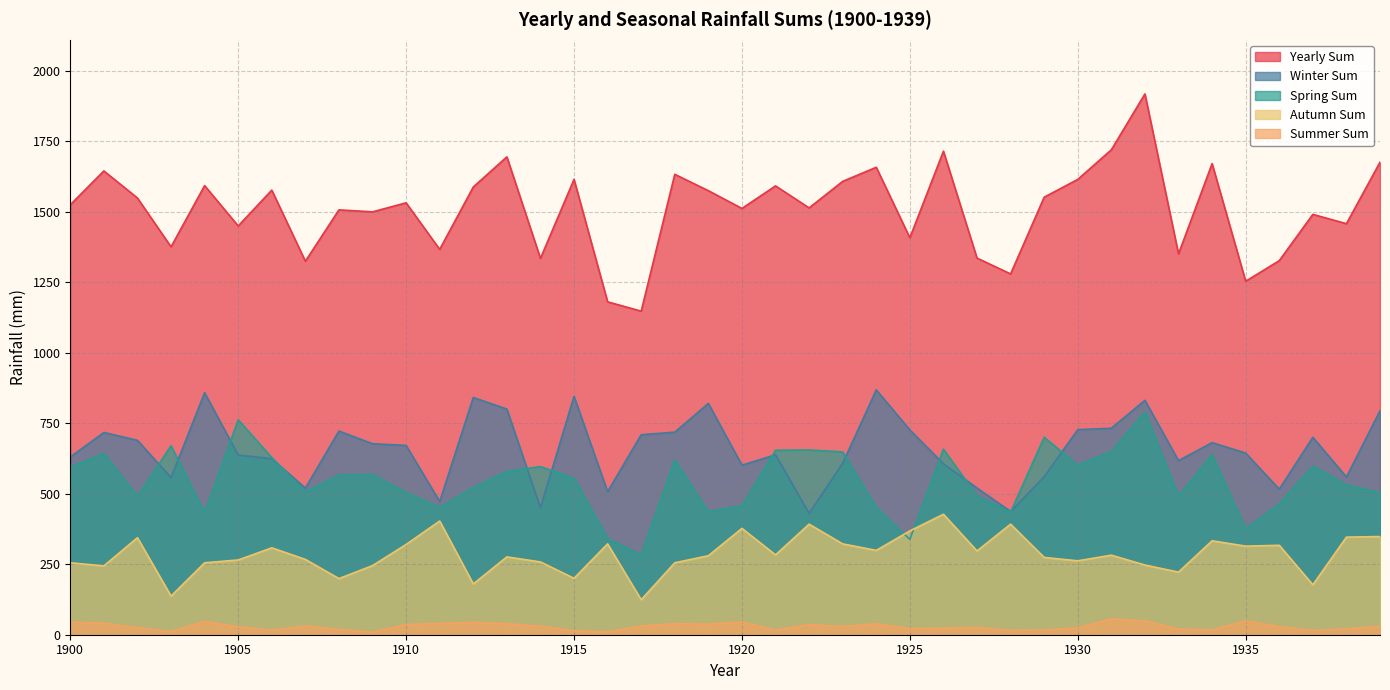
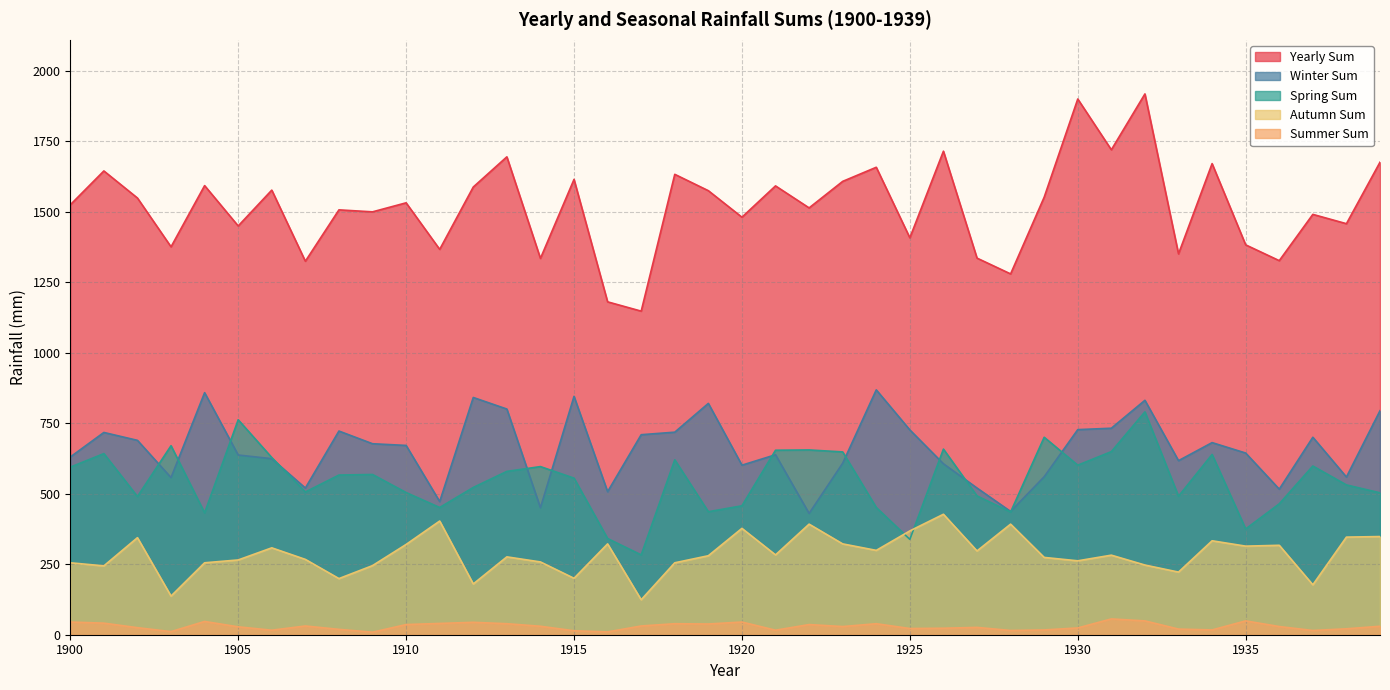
  {
    "Yearly Sum": {
      "1900": 1520,
      "1905": 1450,
      "1910": 1530,
      "1915": 1610,
-     "1920": 1510,
+     "1920": 1480,
      "1925": 1410,
-     "1930": 1610,
-     "1935": 1250
+     "1930": 1900,
+     "1935": 1380
    }
  }
